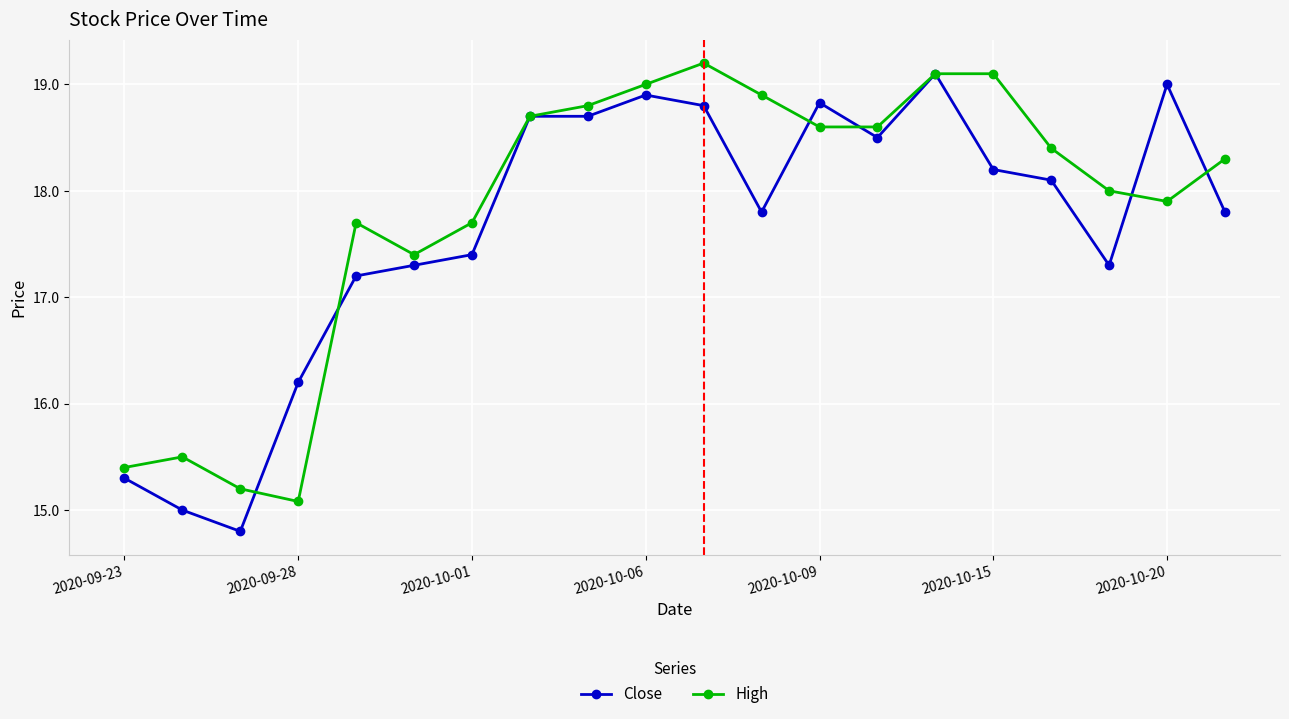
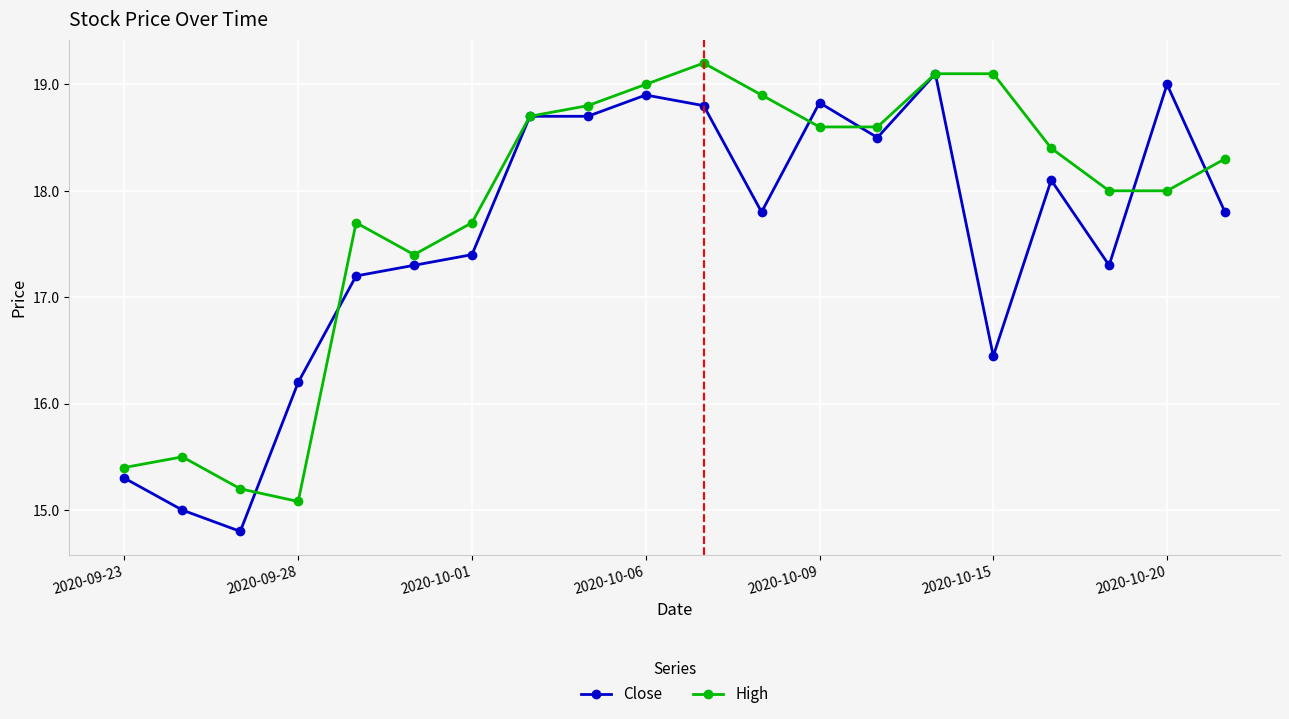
  {
    "Close": {
      "2020-09-23": 15.30,
      "2020-09-28": 16.20,
      "2020-10-01": 17.40,
      "2020-10-06": 18.90,
      "2020-10-09": 18.83,
-     "2020-10-15": 18.20,
+     "2020-10-15": 16.45,
      "2020-10-20": 19.00
    },
    "High": {
      "2020-09-23": 15.4,
      "2020-09-28": 15.1,
      "2020-10-01": 17.7,
      "2020-10-06": 19.0,
      "2020-10-09": 18.6,
      "2020-10-15": 19.1,
-     "2020-10-20": 17.9
+     "2020-10-20": 18.0
    }
  }
